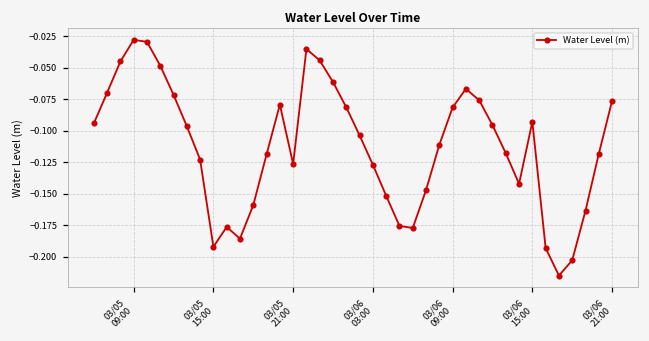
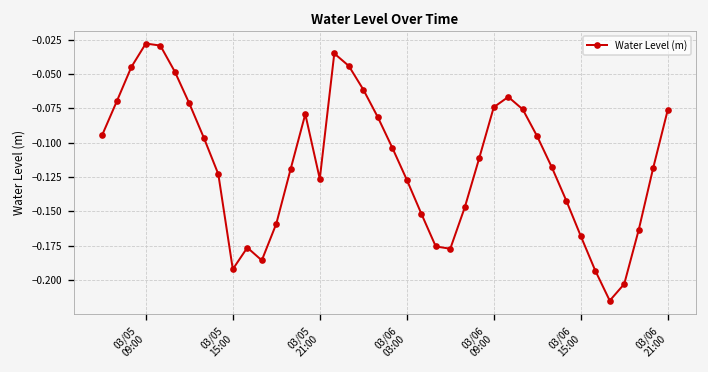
  {
    "03/05 09:00": -0.028,
    "03/05 15:00": -0.192,
    "03/05 21:00": -0.126,
    "03/06 03:00": -0.127,
-   "03/06 09:00": -0.081,
-   "03/06 15:00": -0.093,
+   "03/06 09:00": -0.074,
+   "03/06 15:00": -0.168,
    "03/06 21:00": -0.076
  }
